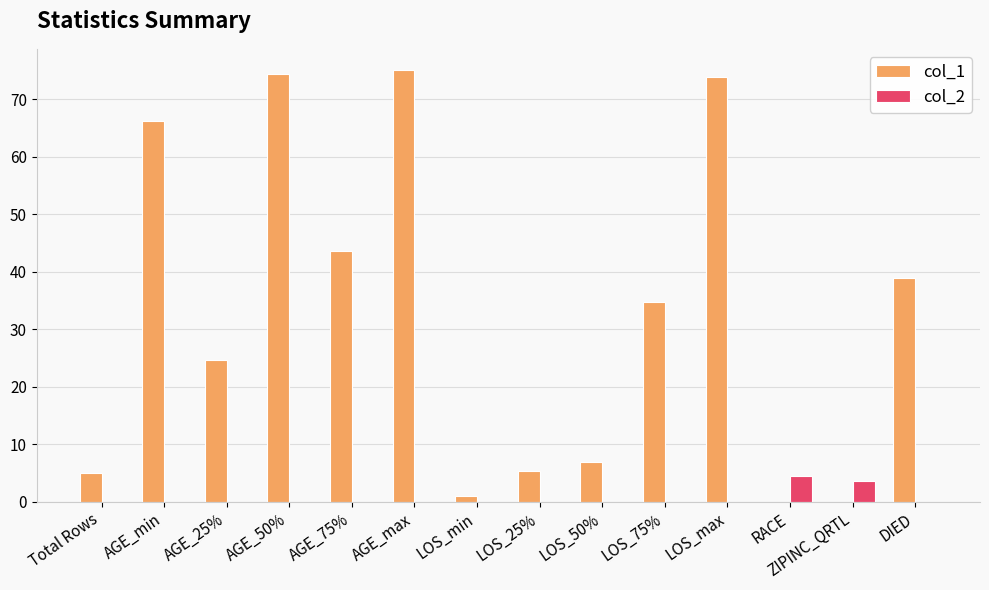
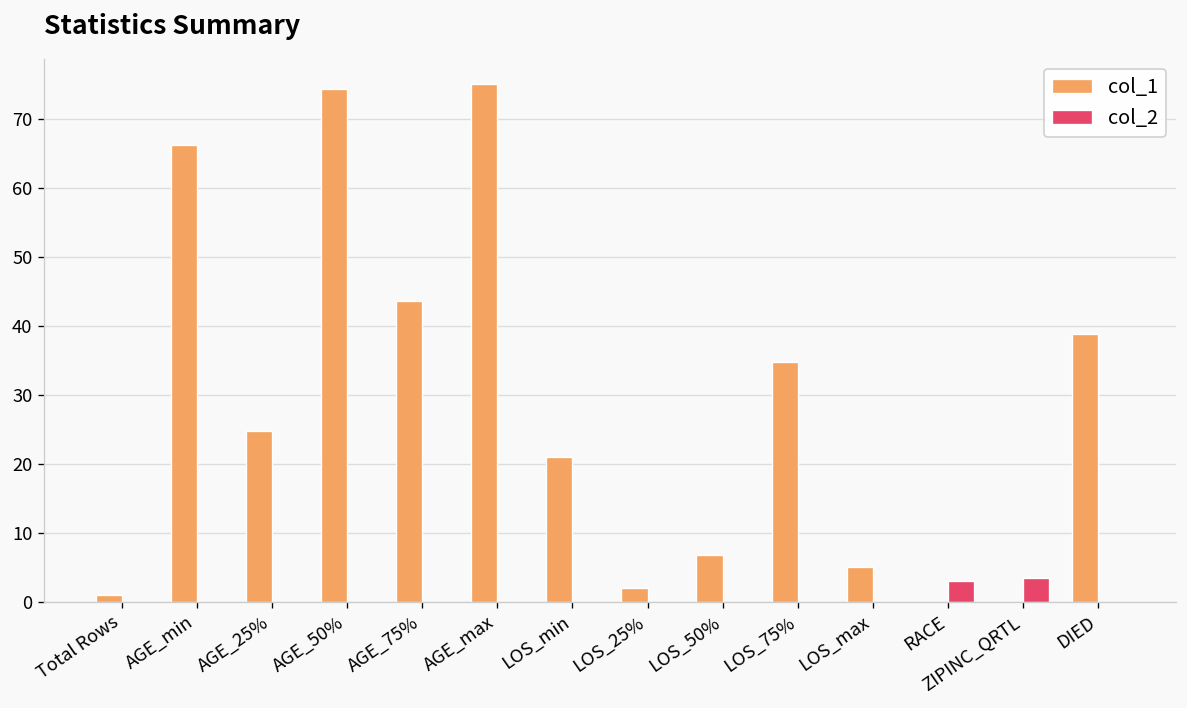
  {
    "col_1": {
-     "Total Rows": 5,
+     "Total Rows": 1,
      "AGE_min": 66,
      "AGE_25%": 25,
      "AGE_50%": 74,
      "AGE_75%": 44,
      "AGE_max": 75,
-     "LOS_min": 1,
-     "LOS_25%": 5,
+     "LOS_min": 21,
+     "LOS_25%": 2,
      "LOS_50%": 7,
      "LOS_75%": 35,
-     "LOS_max": 74,
+     "LOS_max": 5,
      "RACE": 0,
      "ZIPINC_QRTL": 0,
      "DIED": 39
    },
    "col_2": {
      "Total Rows": 0,
      "AGE_min": 0,
      "AGE_25%": 0,
      "AGE_50%": 0,
      "AGE_75%": 0,
      "AGE_max": 0,
      "LOS_min": 0,
      "LOS_25%": 0,
      "LOS_50%": 0,
      "LOS_75%": 0,
      "LOS_max": 0,
-     "RACE": 4,
+     "RACE": 3,
      "ZIPINC_QRTL": 4,
      "DIED": 0
    }
  }
